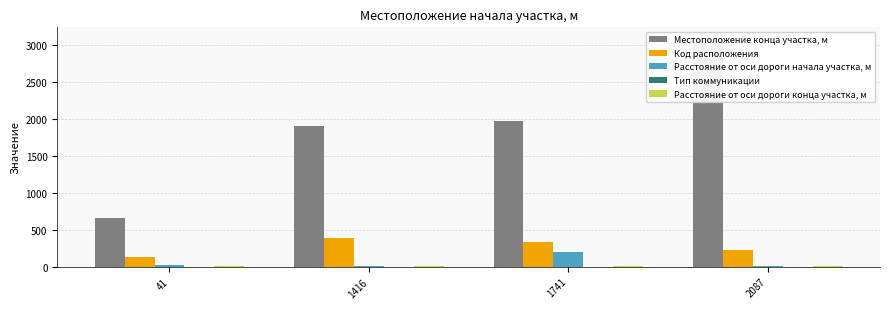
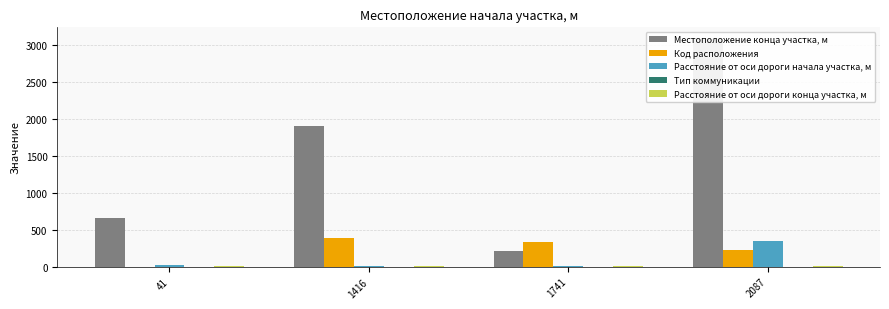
  {
    "Местоположение конца участка, м": {
      "41": 700,
      "1416": 1900,
-     "1741": 2000
+     "1741": 200
    },
    "Код расположения": {
-     "41": 100,
+     "41": 0,
      "1416": 400,
      "1741": 300,
      "2087": 200
    },
    "Расстояние от оси дороги начала участка, м": {
-     "1741": 200,
-     "2087": 0
+     "1741": 0,
+     "2087": 400
    }
  }
